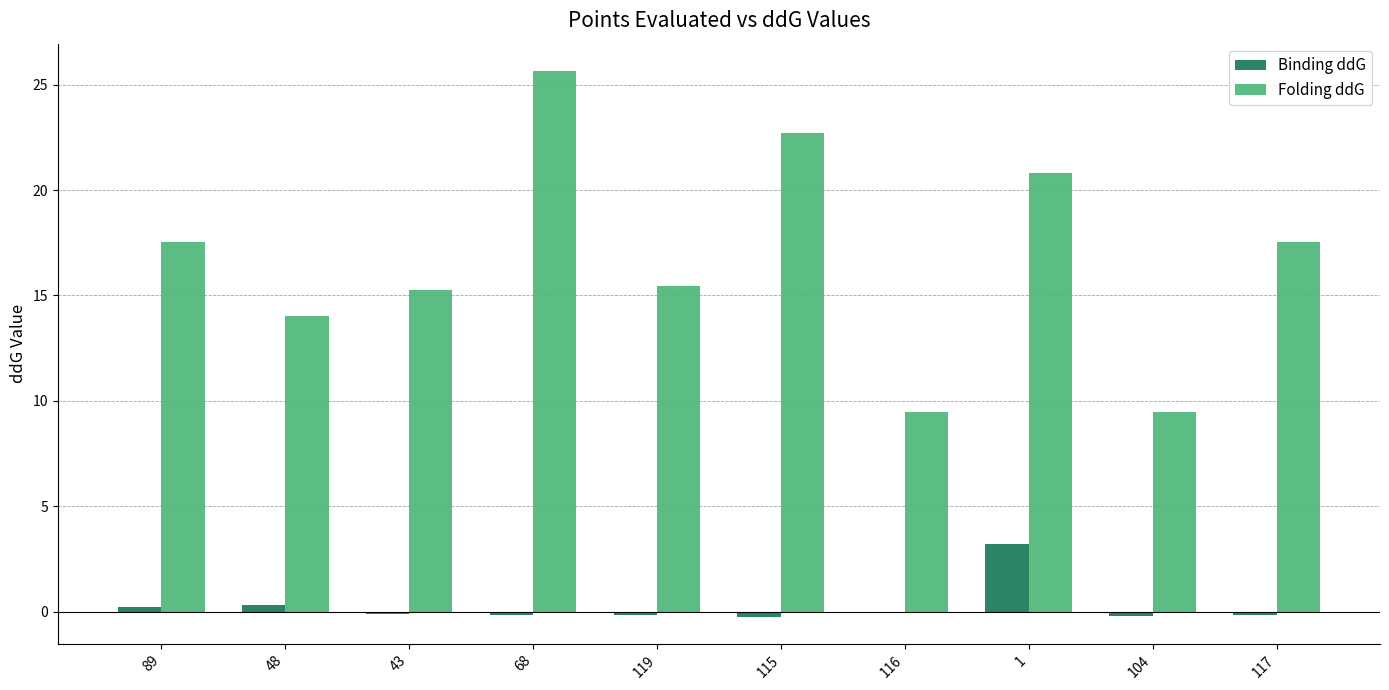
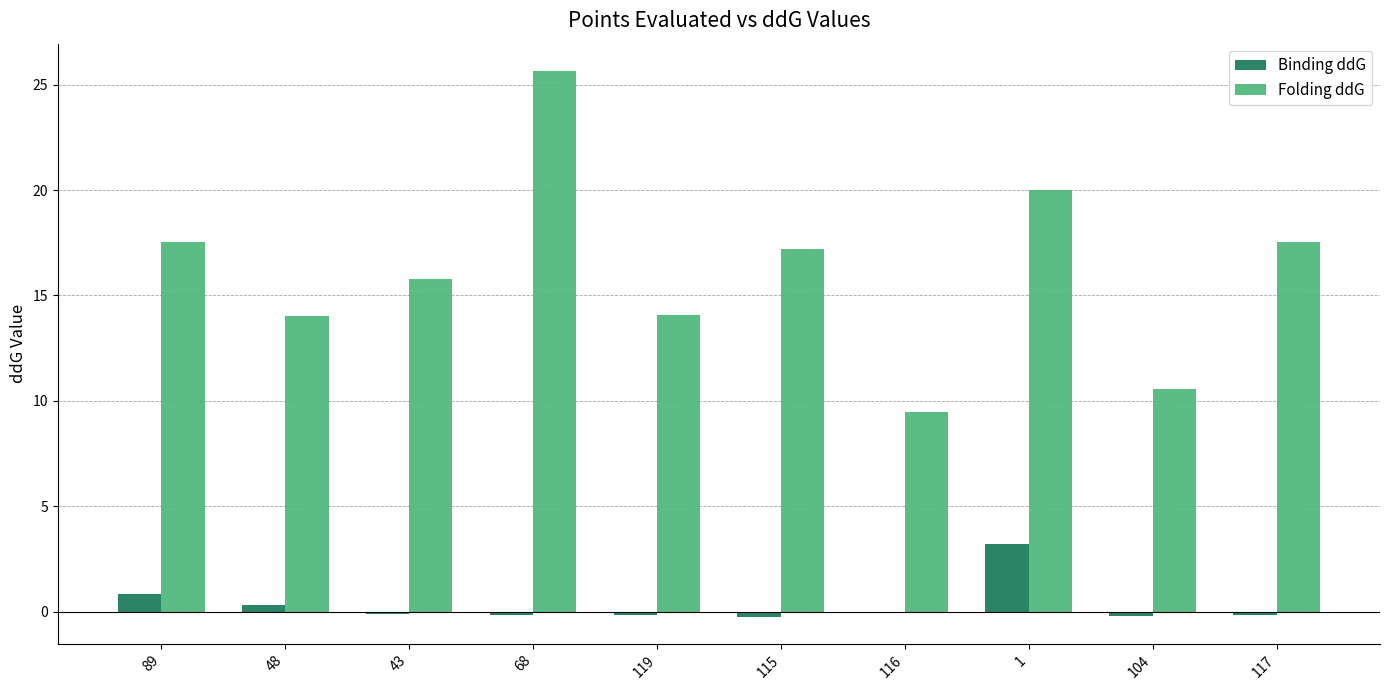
  {
    "Binding ddG": {
-     "89": 0.2,
+     "89": 0.9,
      "48": 0.3,
      "68": -0.2,
      "119": -0.2,
      "115": -0.2,
      "1": 3.2,
      "104": -0.2,
      "117": -0.2
    },
    "Folding ddG": {
      "89": 17.5,
      "48": 14.0,
-     "43": 15.2,
+     "43": 15.8,
      "68": 25.7,
-     "119": 15.5,
-     "115": 22.7,
+     "119": 14.1,
+     "115": 17.2,
      "116": 9.5,
-     "1": 20.8,
-     "104": 9.5,
+     "1": 20.0,
+     "104": 10.6,
      "117": 17.5
    }
  }
